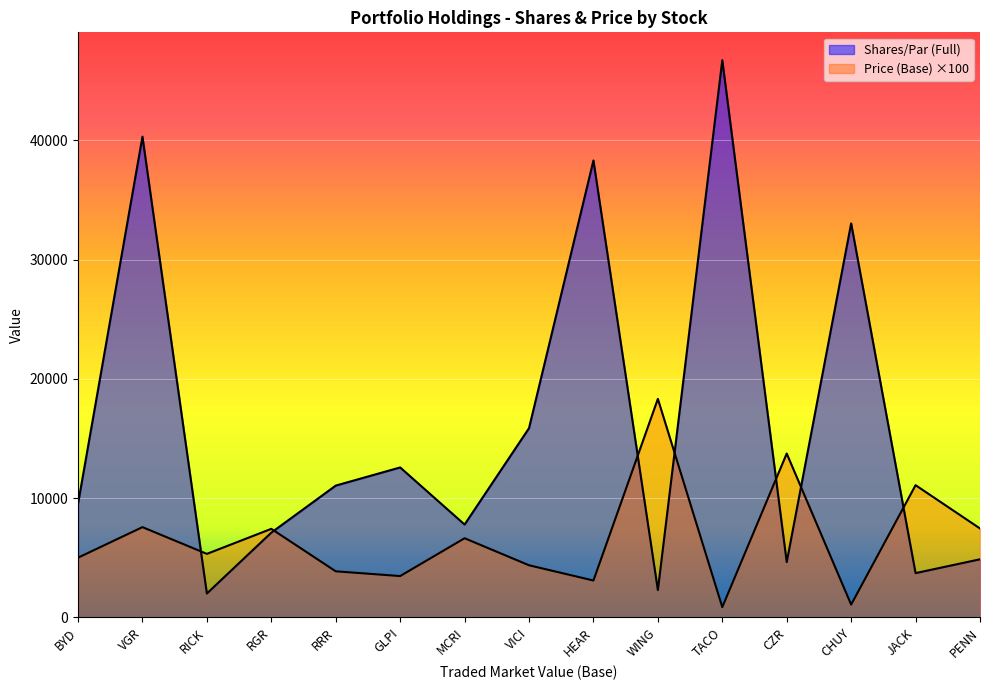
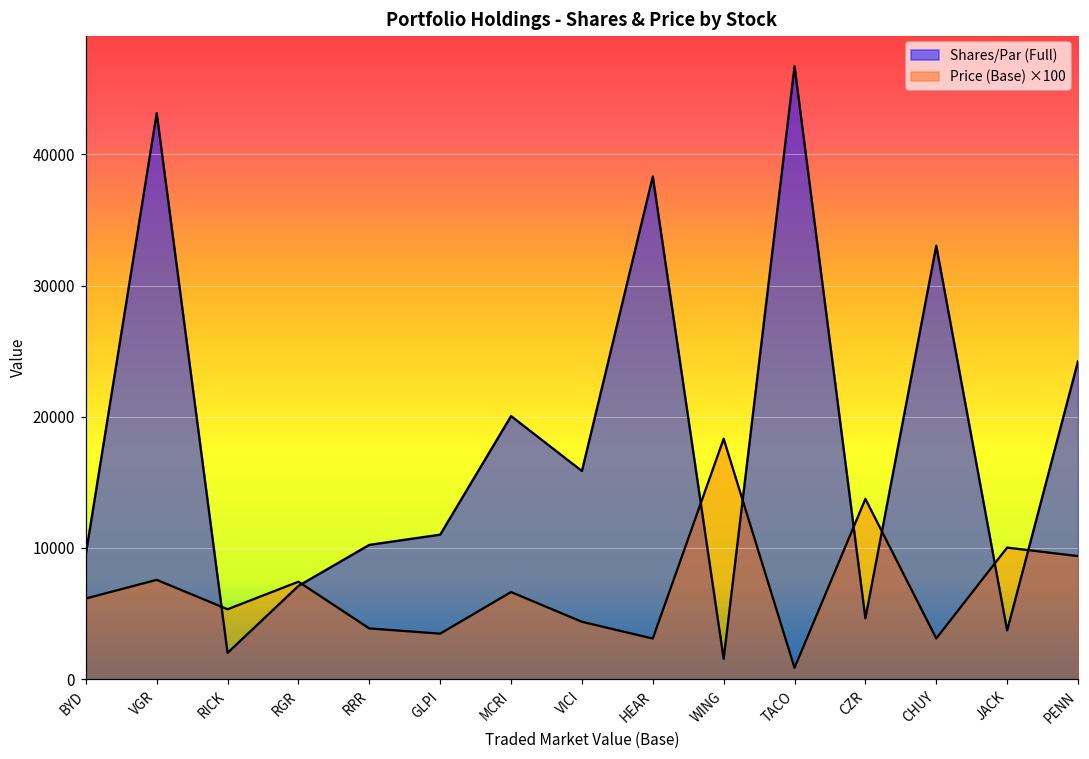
  {
    "Shares/Par (Full)": {
      "BYD": 9500,
-     "VGR": 40300,
+     "VGR": 43100,
      "RICK": 2000,
      "RGR": 7100,
-     "RRR": 11100,
-     "GLPI": 12600,
-     "MCRI": 7800,
+     "RRR": 10200,
+     "GLPI": 11000,
+     "MCRI": 20100,
      "VICI": 15900,
      "HEAR": 38300,
-     "WING": 2300,
+     "WING": 1600,
      "TACO": 46700,
      "CZR": 4600,
      "CHUY": 33000,
      "JACK": 3700,
-     "PENN": 4900
+     "PENN": 24200
    },
    "Price (Base) ×100": {
-     "BYD": 5000,
+     "BYD": 6100,
      "VGR": 7600,
      "RICK": 5300,
      "RGR": 7400,
      "RRR": 3900,
      "GLPI": 3500,
      "MCRI": 6600,
      "VICI": 4400,
      "HEAR": 3100,
      "WING": 18300,
      "TACO": 900,
      "CZR": 13700,
-     "CHUY": 1100,
-     "JACK": 11100,
-     "PENN": 7500
+     "CHUY": 3100,
+     "JACK": 10000,
+     "PENN": 9400
    }
  }
